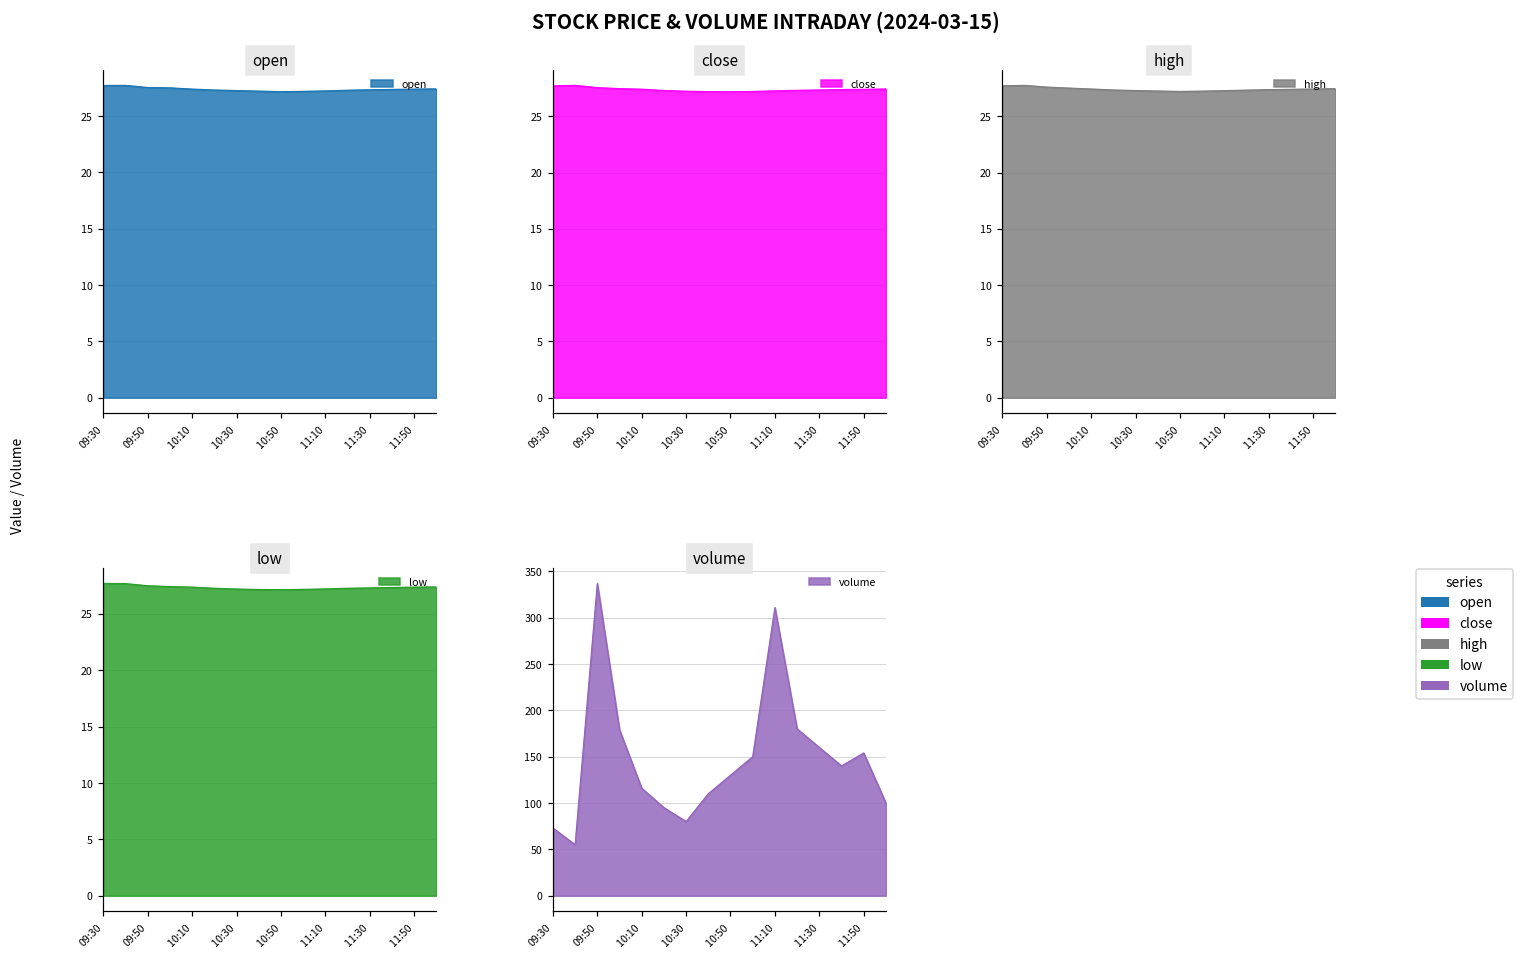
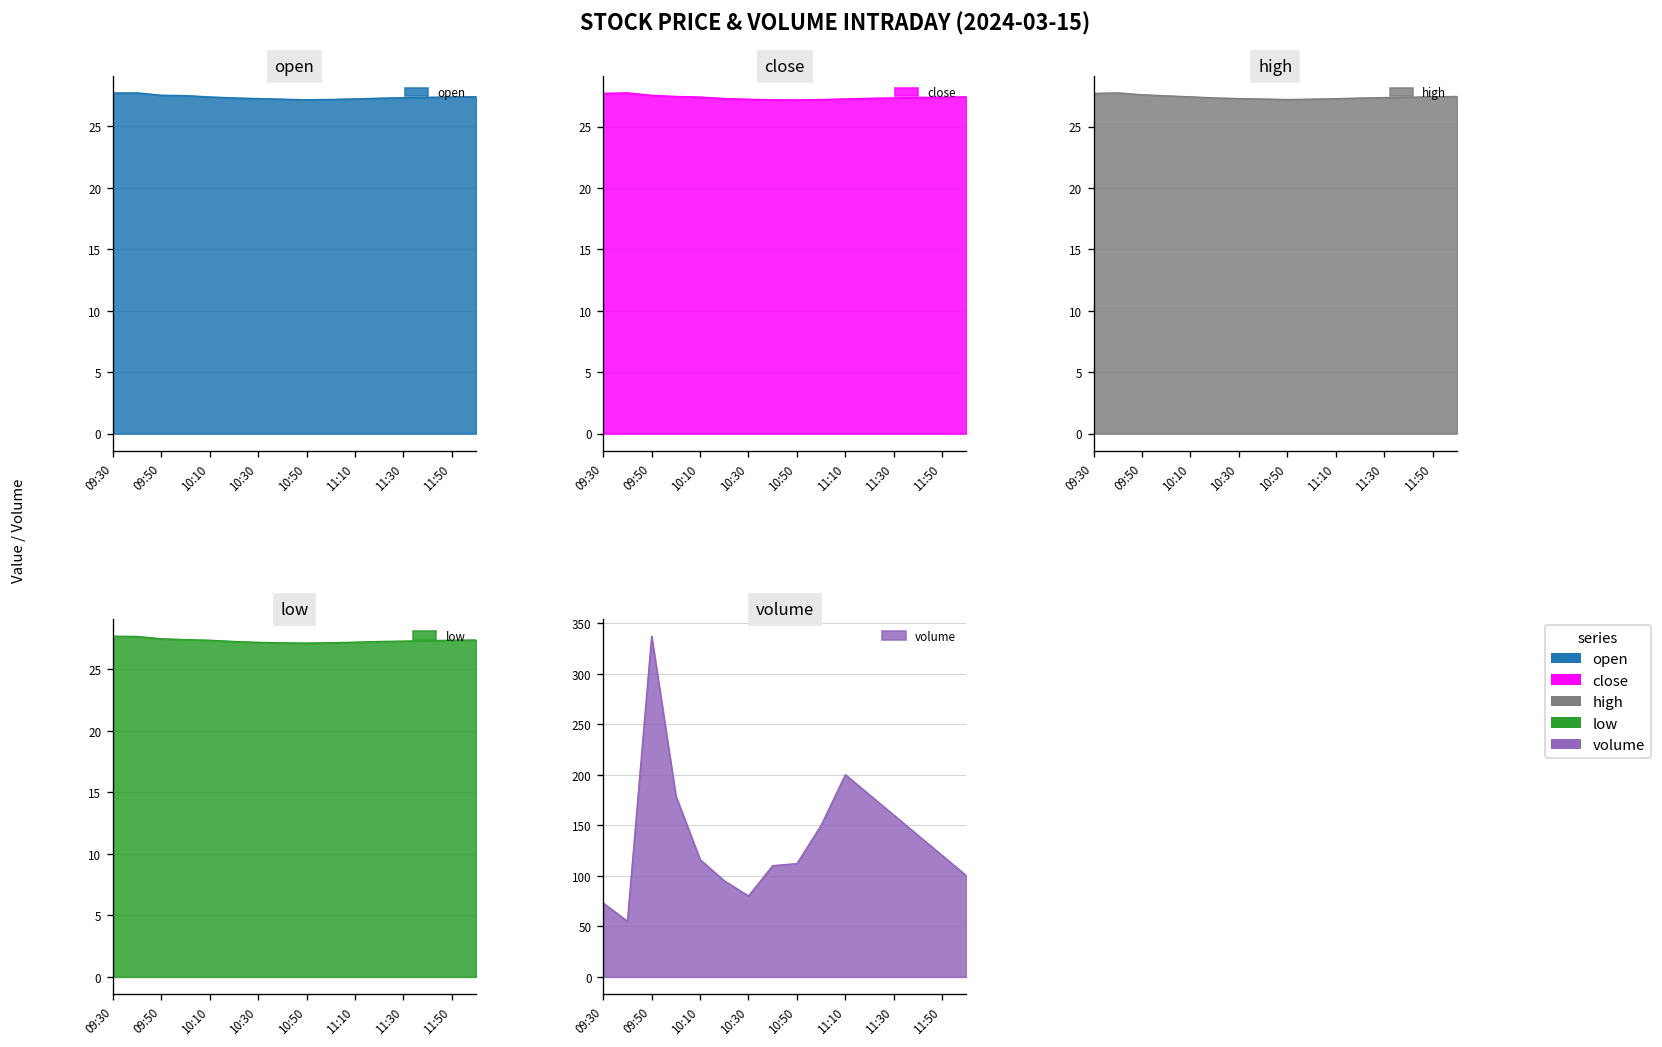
  {
    "open": {
      "09:30": 27.7,
      "09:50": 27.5,
      "10:10": 27.4,
      "10:30": 27.3,
      "10:50": 27.2,
      "11:10": 27.2,
      "11:30": 27.3,
      "11:50": 27.4
    },
    "close": {
      "09:30": 27.7,
      "09:50": 27.5,
      "10:10": 27.4,
      "10:30": 27.2,
      "10:50": 27.2,
      "11:10": 27.3,
      "11:30": 27.3,
      "11:50": 27.4
    },
    "high": {
      "09:30": 27.7,
      "09:50": 27.6,
      "10:10": 27.4,
      "10:30": 27.3,
      "10:50": 27.2,
      "11:10": 27.3,
      "11:30": 27.4,
      "11:50": 27.4
    },
    "low": {
      "09:30": 27.7,
      "09:50": 27.5,
      "10:10": 27.4,
      "10:30": 27.2,
      "10:50": 27.1,
      "11:10": 27.2,
      "11:30": 27.3,
      "11:50": 27.4
    },
    "volume": {
      "09:30": 70,
      "09:50": 340,
      "10:10": 120,
      "10:30": 80,
-     "10:50": 130,
-     "11:10": 310,
+     "10:50": 110,
+     "11:10": 200,
      "11:30": 160,
-     "11:50": 150
+     "11:50": 120
    }
  }
